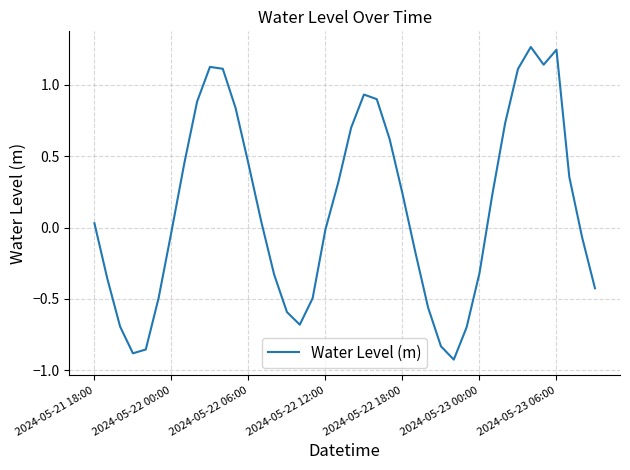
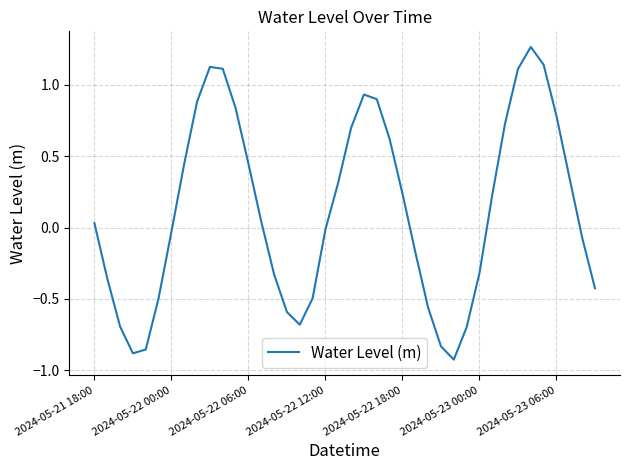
  {
    "2024-05-21 18:00": 0.03,
    "2024-05-22 00:00": -0.03,
    "2024-05-22 06:00": 0.45,
    "2024-05-22 12:00": -0.01,
    "2024-05-22 18:00": 0.24,
    "2024-05-23 00:00": -0.32,
-   "2024-05-23 06:00": 1.24
+   "2024-05-23 06:00": 0.78
  }
